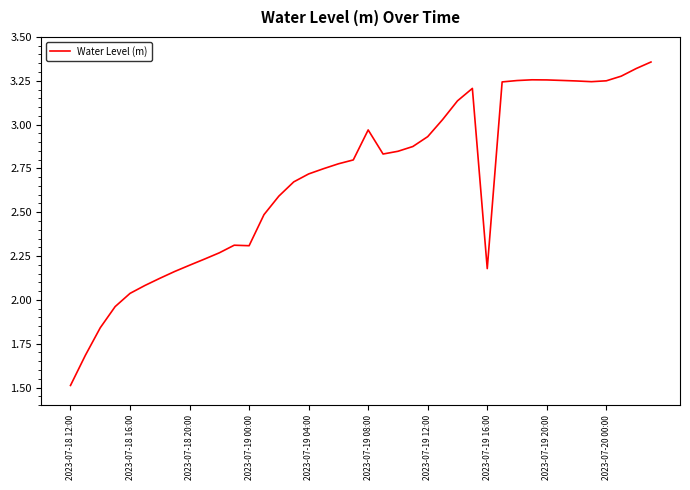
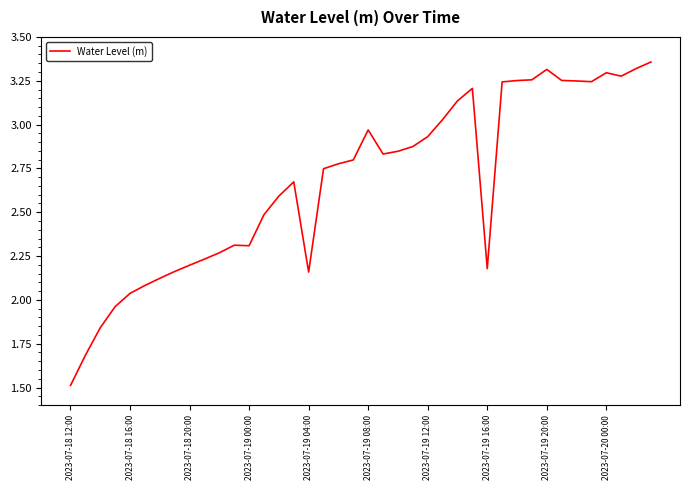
  {
    "2023-07-18 12:00": 1.51,
    "2023-07-18 16:00": 2.04,
    "2023-07-18 20:00": 2.20,
    "2023-07-19 00:00": 2.31,
-   "2023-07-19 04:00": 2.72,
+   "2023-07-19 04:00": 2.16,
    "2023-07-19 08:00": 2.97,
    "2023-07-19 12:00": 2.93,
    "2023-07-19 16:00": 2.18,
-   "2023-07-19 20:00": 3.25,
-   "2023-07-20 00:00": 3.25
+   "2023-07-19 20:00": 3.31,
+   "2023-07-20 00:00": 3.30
  }
